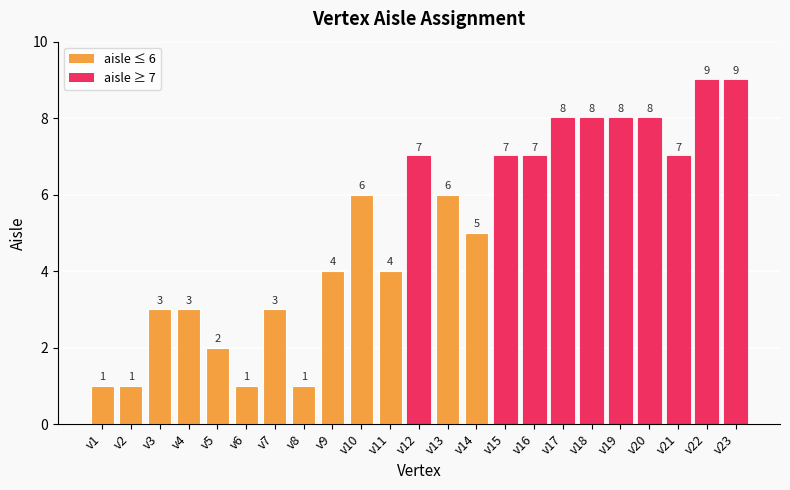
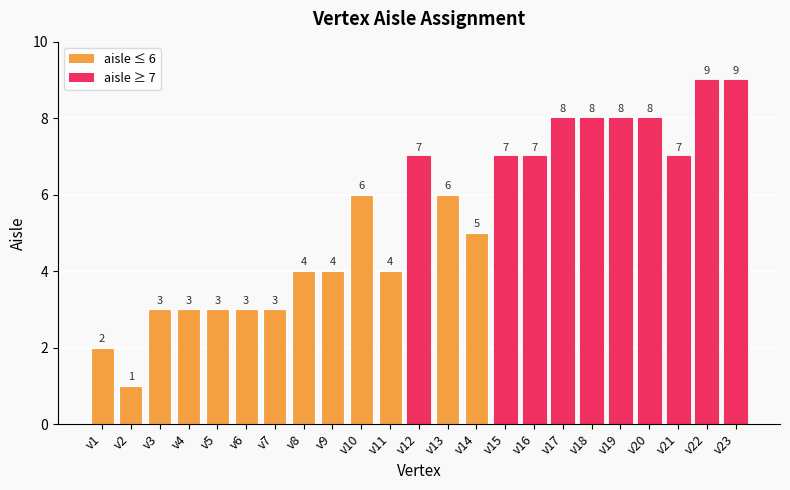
  {
-   "v1": 1,
+   "v1": 2,
    "v2": 1,
    "v3": 3,
    "v4": 3,
-   "v5": 2,
-   "v6": 1,
+   "v5": 3,
+   "v6": 3,
    "v7": 3,
-   "v8": 1,
+   "v8": 4,
    "v9": 4,
    "v10": 6,
    "v11": 4,
    "v12": 7,
    "v13": 6,
    "v14": 5,
    "v15": 7,
    "v16": 7,
    "v17": 8,
    "v18": 8,
    "v19": 8,
    "v20": 8,
    "v21": 7,
    "v22": 9,
    "v23": 9
  }
